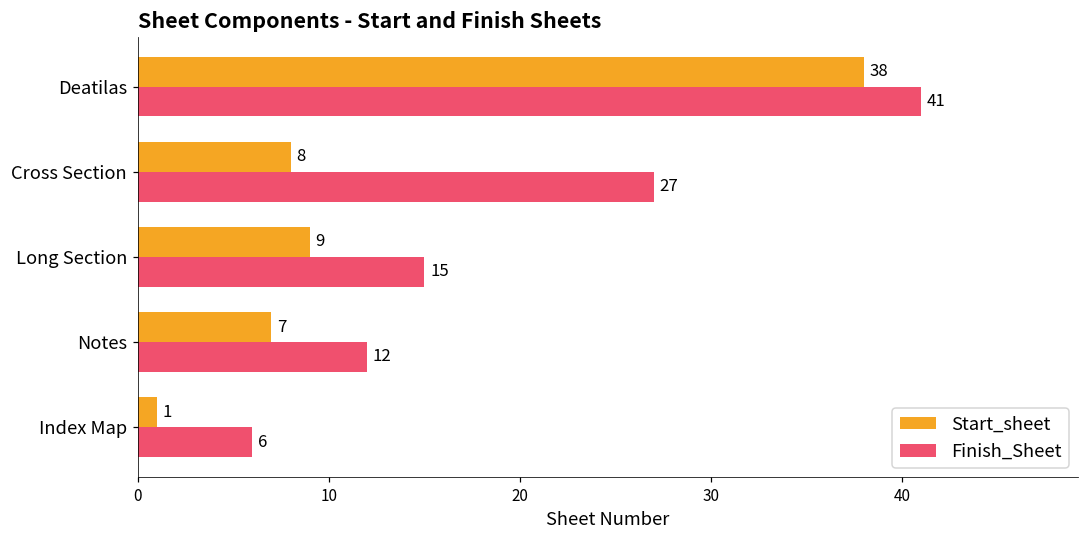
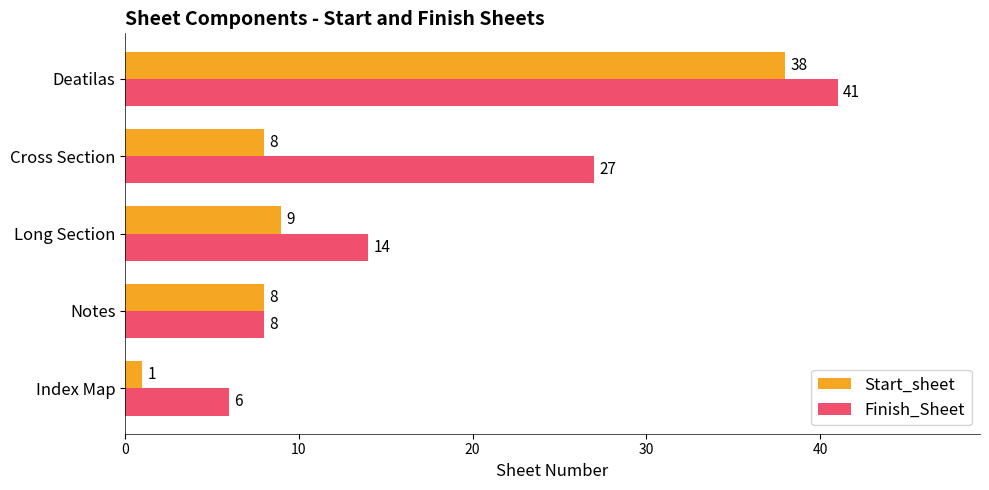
  {
    "Start_sheet": {
      "Deatilas": 38,
      "Cross Section": 8,
      "Long Section": 9,
-     "Notes": 7,
+     "Notes": 8,
      "Index Map": 1
    },
    "Finish_Sheet": {
      "Deatilas": 41,
      "Cross Section": 27,
-     "Long Section": 15,
-     "Notes": 12,
+     "Long Section": 14,
+     "Notes": 8,
      "Index Map": 6
    }
  }
